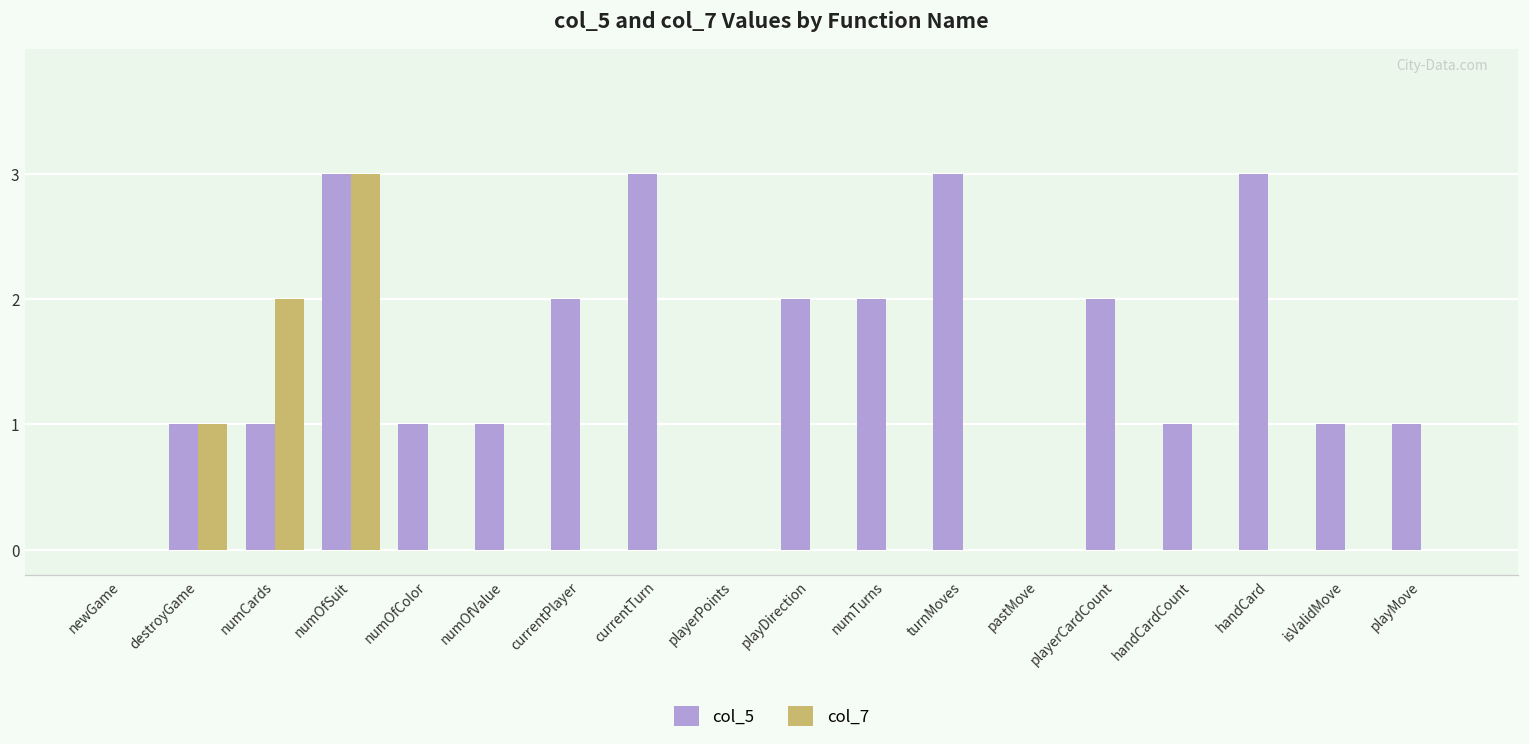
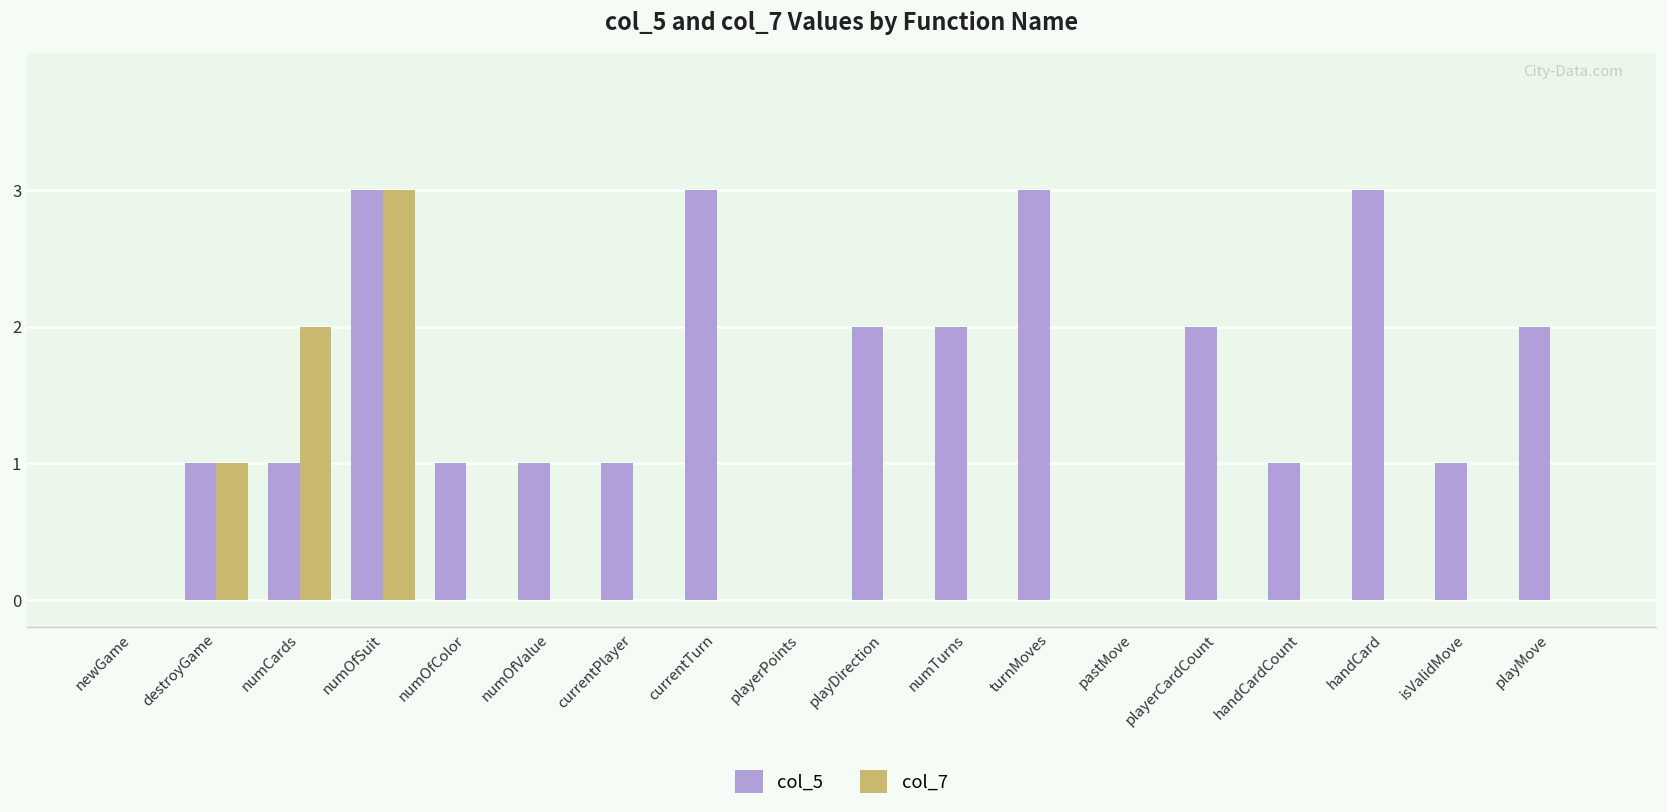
  {
    "col_5": {
      "newGame": 0,
      "destroyGame": 1,
      "numCards": 1,
      "numOfSuit": 3,
      "numOfColor": 1,
      "numOfValue": 1,
-     "currentPlayer": 2,
+     "currentPlayer": 1,
      "currentTurn": 3,
      "playerPoints": 0,
      "playDirection": 2,
      "numTurns": 2,
      "turnMoves": 3,
      "pastMove": 0,
      "playerCardCount": 2,
      "handCardCount": 1,
      "handCard": 3,
      "isValidMove": 1,
-     "playMove": 1
+     "playMove": 2
    },
    "col_7": {
      "newGame": 0,
      "destroyGame": 1,
      "numCards": 2,
      "numOfSuit": 3,
      "numOfColor": 0,
      "numOfValue": 0,
      "currentPlayer": 0,
      "currentTurn": 0,
      "playerPoints": 0,
      "playDirection": 0,
      "numTurns": 0,
      "turnMoves": 0,
      "pastMove": 0,
      "playerCardCount": 0,
      "handCardCount": 0,
      "handCard": 0,
      "isValidMove": 0,
      "playMove": 0
    }
  }
